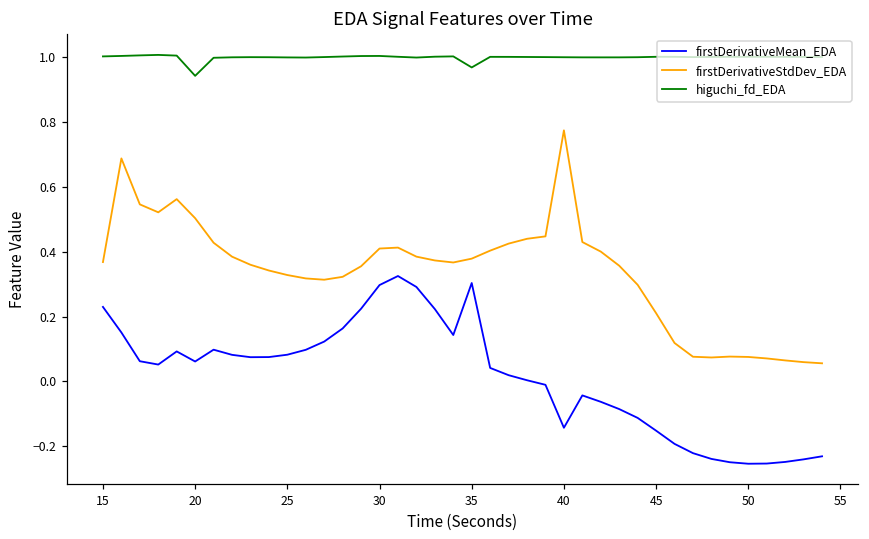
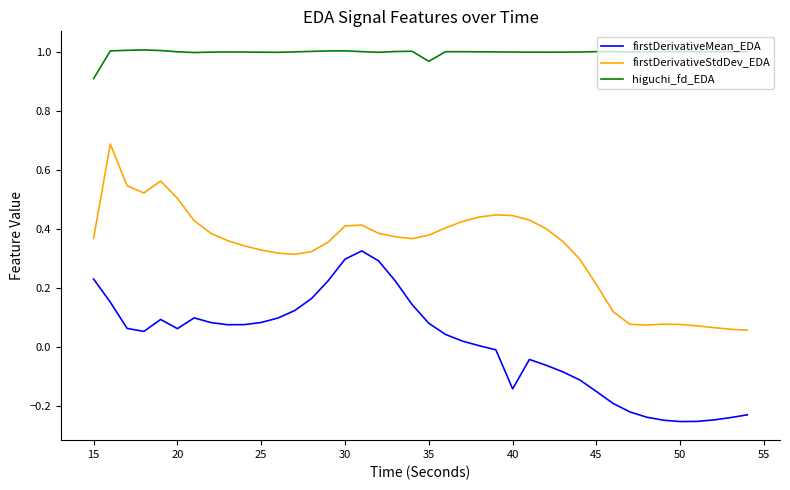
  {
    "firstDerivativeMean_EDA": {
      "15": 0.23,
      "20": 0.06,
      "25": 0.08,
      "30": 0.30,
-     "35": 0.30,
+     "35": 0.08,
      "40": -0.14,
      "45": -0.15,
      "50": -0.25
    },
    "firstDerivativeStdDev_EDA": {
      "15": 0.37,
      "20": 0.50,
      "25": 0.33,
      "30": 0.41,
      "35": 0.38,
-     "40": 0.77,
+     "40": 0.45,
      "45": 0.21,
      "50": 0.08
    },
    "higuchi_fd_EDA": {
-     "15": 1.00,
-     "20": 0.94,
+     "15": 0.91,
+     "20": 1.00,
      "25": 1.00,
      "30": 1.00,
      "35": 0.97,
      "40": 1.00,
      "45": 1.00
    }
  }
